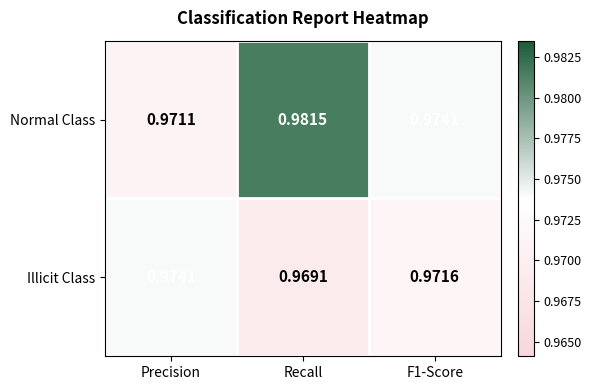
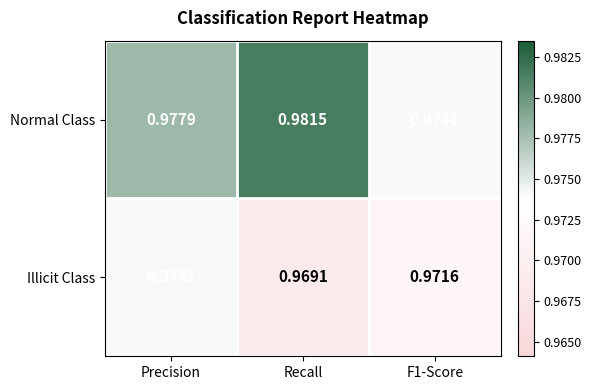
  {
    "Normal Class": {
-     "Precision": 0.9711,
+     "Precision": 0.9779,
      "Recall": 0.9815
    },
    "Illicit Class": {
      "Recall": 0.9691,
      "F1-Score": 0.9716
    }
  }
